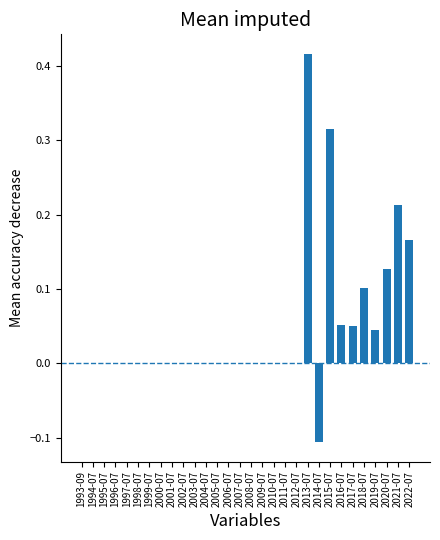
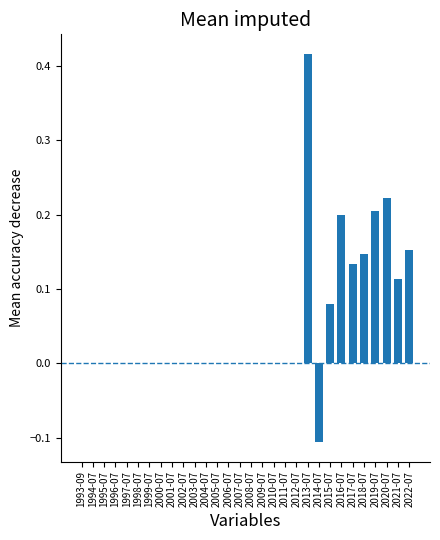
  {
    "1993-09": 0.00,
    "1994-07": 0.00,
    "1995-07": 0.00,
    "1996-07": 0.00,
    "1997-07": 0.00,
    "1998-07": 0.00,
    "1999-07": 0.00,
    "2000-07": 0.00,
    "2001-07": 0.00,
    "2002-07": 0.00,
    "2003-07": 0.00,
    "2004-07": 0.00,
    "2005-07": 0.00,
    "2006-07": 0.00,
    "2007-07": 0.00,
    "2008-07": 0.00,
    "2009-07": 0.00,
    "2010-07": 0.00,
    "2011-07": 0.00,
    "2012-07": 0.00,
    "2013-07": 0.42,
    "2014-07": -0.11,
-   "2015-07": 0.32,
-   "2016-07": 0.05,
-   "2017-07": 0.05,
-   "2018-07": 0.10,
-   "2019-07": 0.05,
-   "2020-07": 0.13,
-   "2021-07": 0.21,
-   "2022-07": 0.17
+   "2015-07": 0.08,
+   "2016-07": 0.20,
+   "2017-07": 0.13,
+   "2018-07": 0.15,
+   "2019-07": 0.21,
+   "2020-07": 0.22,
+   "2021-07": 0.11,
+   "2022-07": 0.15
  }
